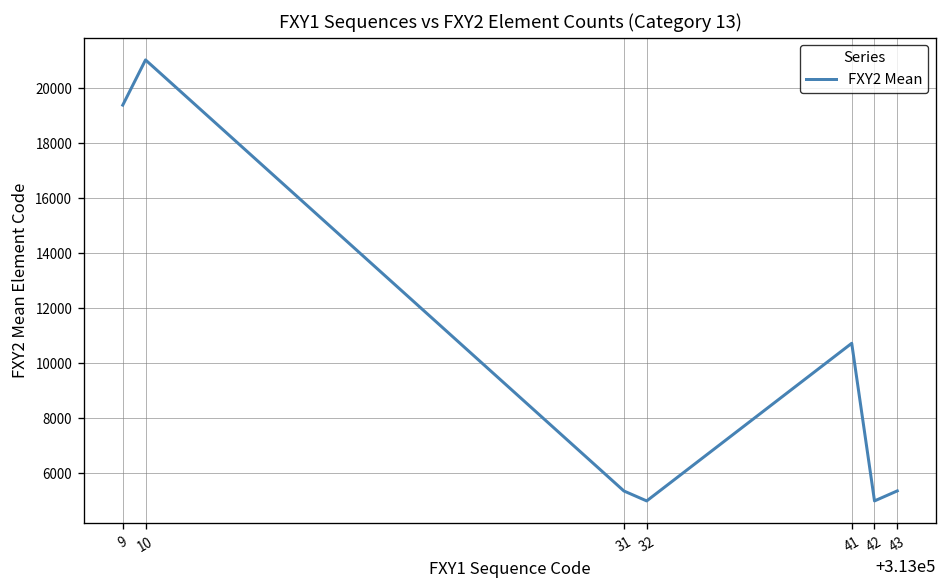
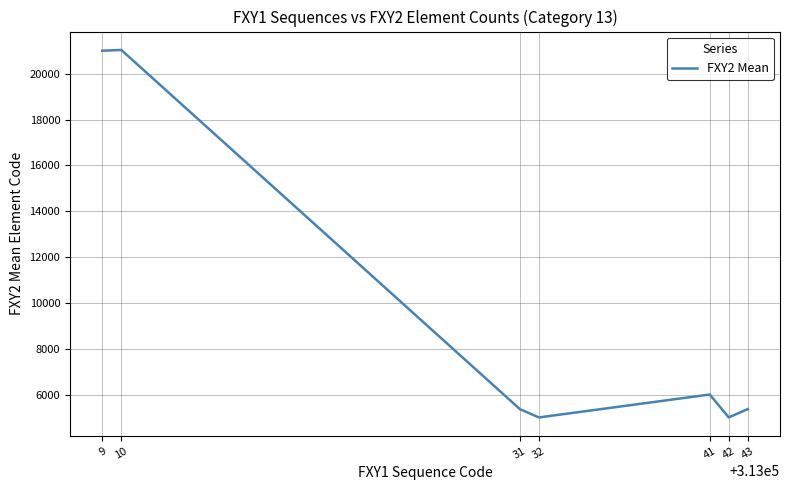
  {
-   "9": 19400,
+   "9": 21000,
    "10": 21000,
    "31": 5400,
    "32": 5000,
-   "41": 10700,
+   "41": 6000,
    "42": 5000,
    "43": 5400
  }
